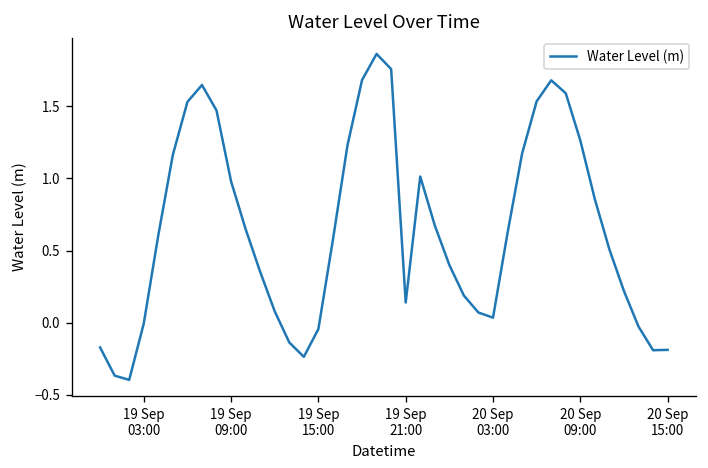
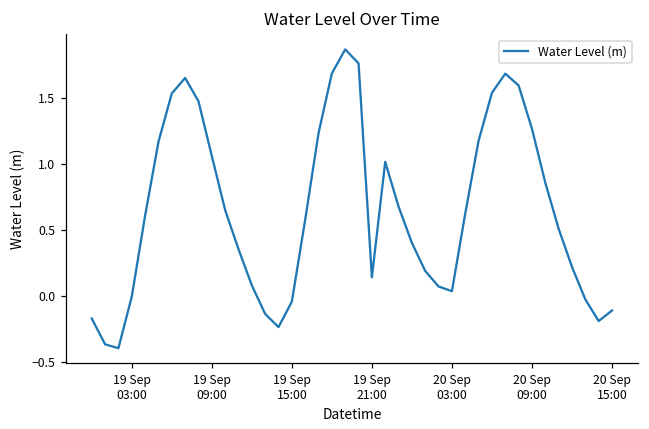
  {
    "19 Sep 03:00": -0.01,
-   "19 Sep 09:00": 0.98,
+   "19 Sep 09:00": 1.06,
    "19 Sep 15:00": -0.04,
    "19 Sep 21:00": 0.14,
    "20 Sep 03:00": 0.03,
    "20 Sep 09:00": 1.26,
-   "20 Sep 15:00": -0.19
+   "20 Sep 15:00": -0.11
  }
